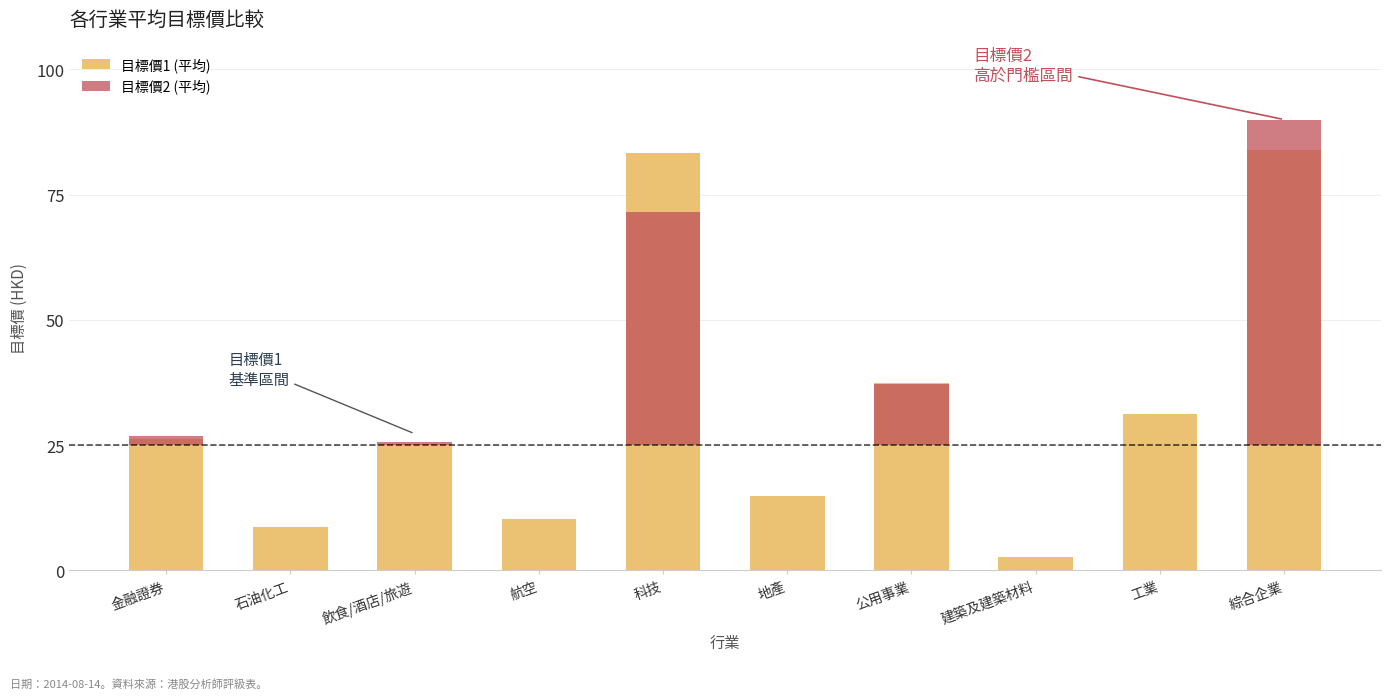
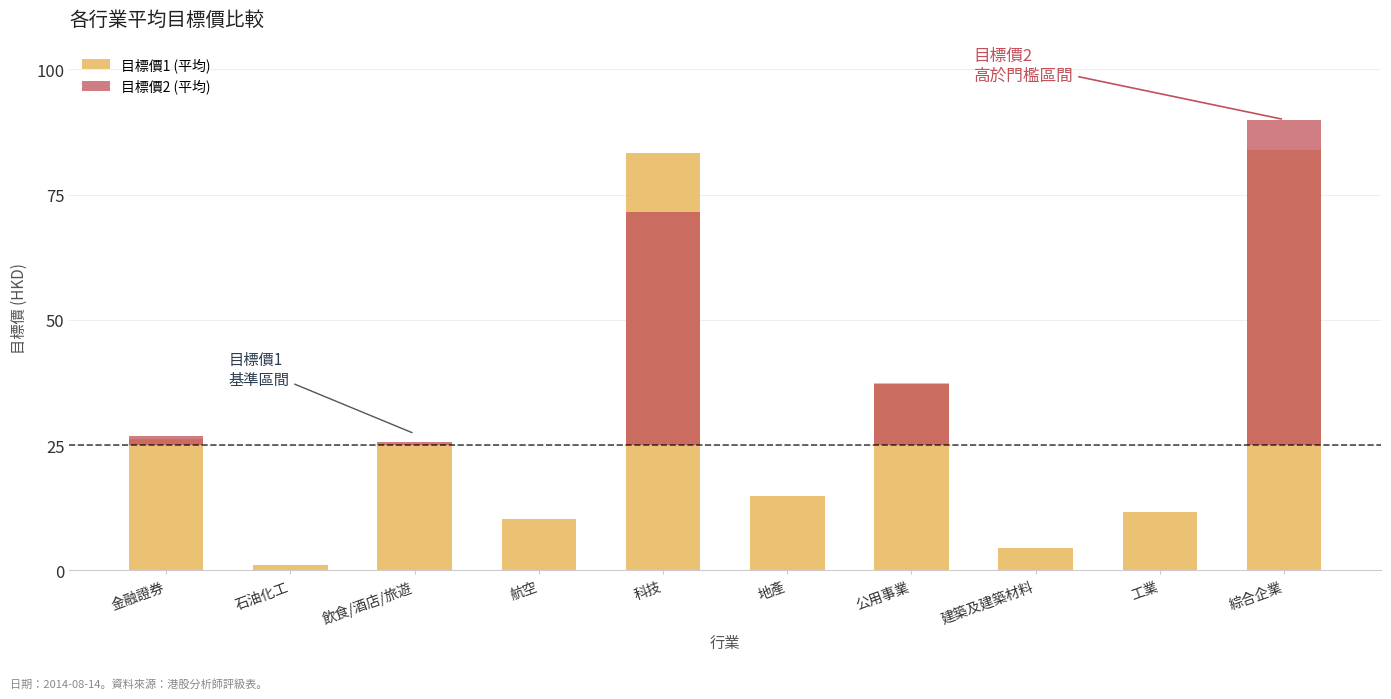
  {
    "目標價1 (平均)": {
-     "石油化工": 9,
+     "石油化工": 1,
      "飲食/酒店/旅遊": 25,
      "航空": 10,
      "科技": 83,
      "地產": 15,
      "公用事業": 37,
-     "建築及建築材料": 3,
-     "工業": 31
+     "建築及建築材料": 5,
+     "工業": 12
    },
    "目標價2 (平均)": {
      "金融證券": 27,
      "飲食/酒店/旅遊": 26,
      "公用事業": 37,
      "綜合企業": 90
    }
  }
